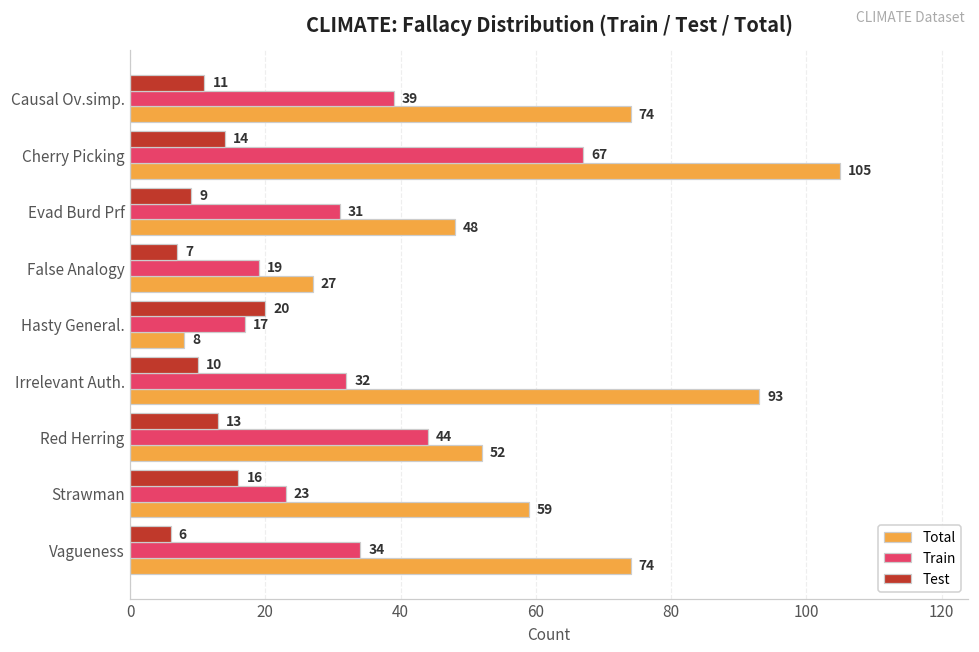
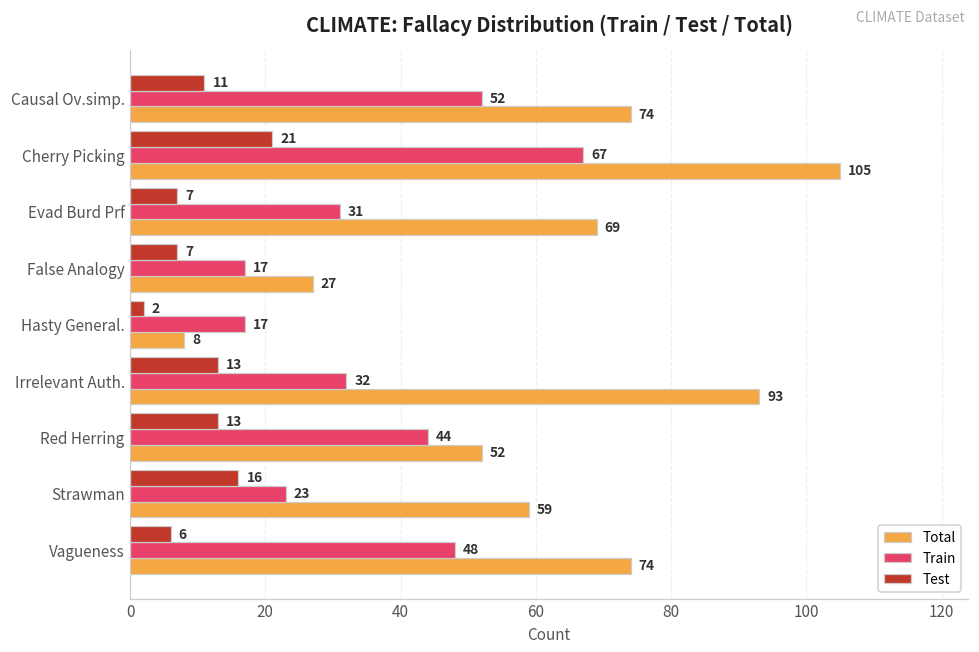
  {
    "Total": {
      "Causal Ov.simp.": 74,
      "Cherry Picking": 105,
-     "Evad Burd Prf": 48,
+     "Evad Burd Prf": 69,
      "False Analogy": 27,
      "Hasty General.": 8,
      "Irrelevant Auth.": 93,
      "Red Herring": 52,
      "Strawman": 59,
      "Vagueness": 74
    },
    "Train": {
-     "Causal Ov.simp.": 39,
+     "Causal Ov.simp.": 52,
      "Cherry Picking": 67,
      "Evad Burd Prf": 31,
-     "False Analogy": 19,
+     "False Analogy": 17,
      "Hasty General.": 17,
      "Irrelevant Auth.": 32,
      "Red Herring": 44,
      "Strawman": 23,
-     "Vagueness": 34
+     "Vagueness": 48
    },
    "Test": {
      "Causal Ov.simp.": 11,
-     "Cherry Picking": 14,
-     "Evad Burd Prf": 9,
+     "Cherry Picking": 21,
+     "Evad Burd Prf": 7,
      "False Analogy": 7,
-     "Hasty General.": 20,
-     "Irrelevant Auth.": 10,
+     "Hasty General.": 2,
+     "Irrelevant Auth.": 13,
      "Red Herring": 13,
      "Strawman": 16,
      "Vagueness": 6
    }
  }
